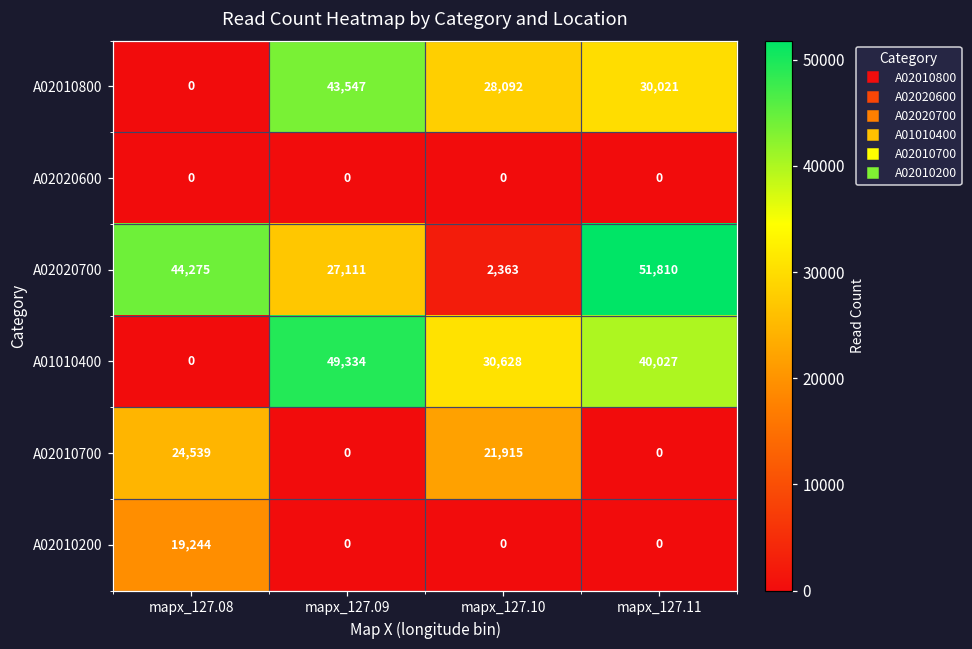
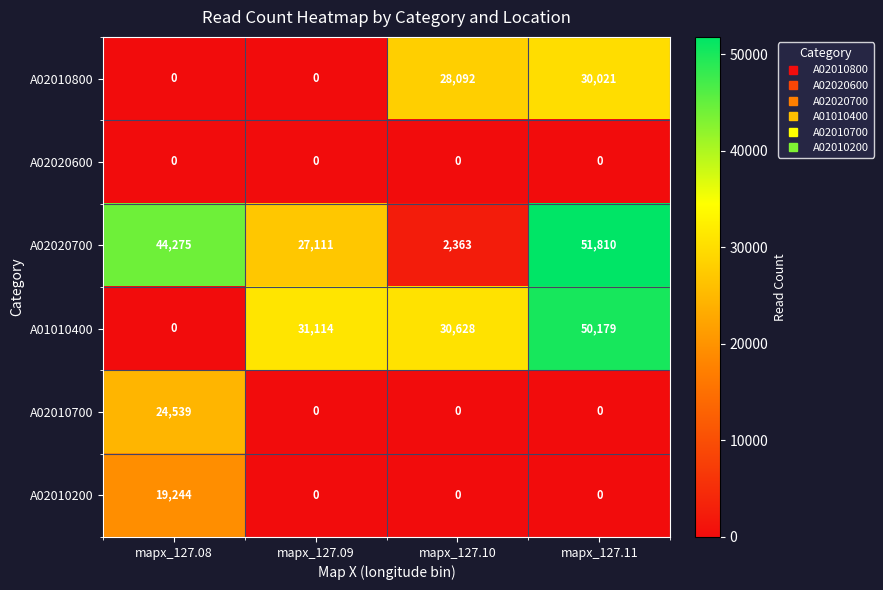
  {
    "A02010800": {
      "mapx_127.08": "0",
-     "mapx_127.09": "43,547",
+     "mapx_127.09": "0",
      "mapx_127.10": "28,092",
      "mapx_127.11": "30,021"
    },
    "A02020600": {
      "mapx_127.08": "0",
      "mapx_127.09": "0",
      "mapx_127.10": "0",
      "mapx_127.11": "0"
    },
    "A02020700": {
      "mapx_127.08": "44,275",
      "mapx_127.09": "27,111",
      "mapx_127.10": "2,363",
      "mapx_127.11": "51,810"
    },
    "A01010400": {
      "mapx_127.08": "0",
-     "mapx_127.09": "49,334",
+     "mapx_127.09": "31,114",
      "mapx_127.10": "30,628",
-     "mapx_127.11": "40,027"
+     "mapx_127.11": "50,179"
    },
    "A02010700": {
      "mapx_127.08": "24,539",
      "mapx_127.09": "0",
-     "mapx_127.10": "21,915",
+     "mapx_127.10": "0",
      "mapx_127.11": "0"
    },
    "A02010200": {
      "mapx_127.08": "19,244",
      "mapx_127.09": "0",
      "mapx_127.10": "0",
      "mapx_127.11": "0"
    }
  }
